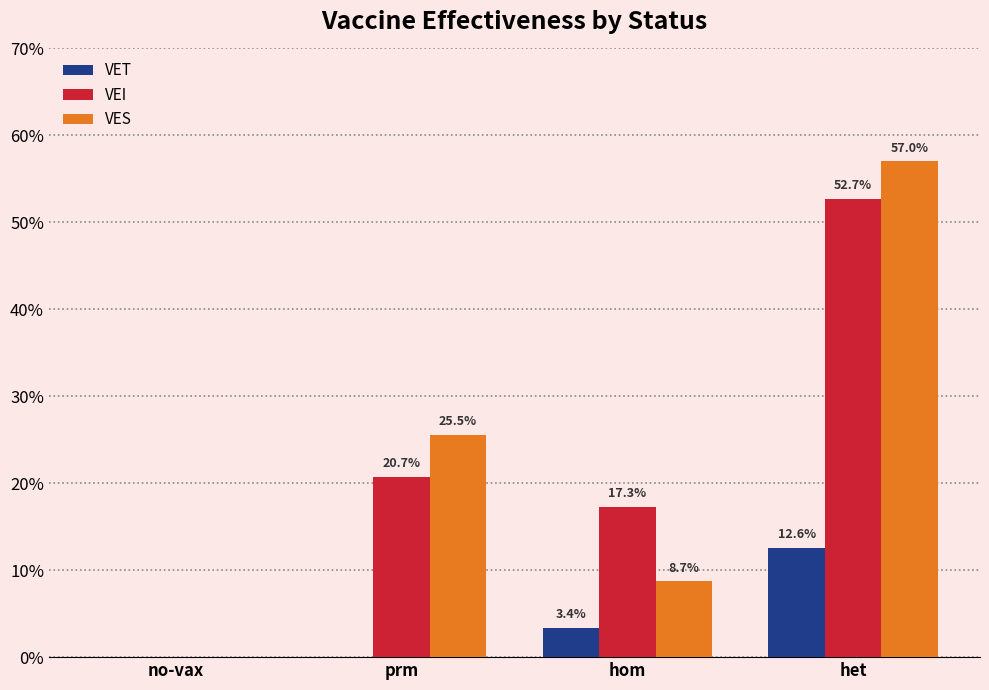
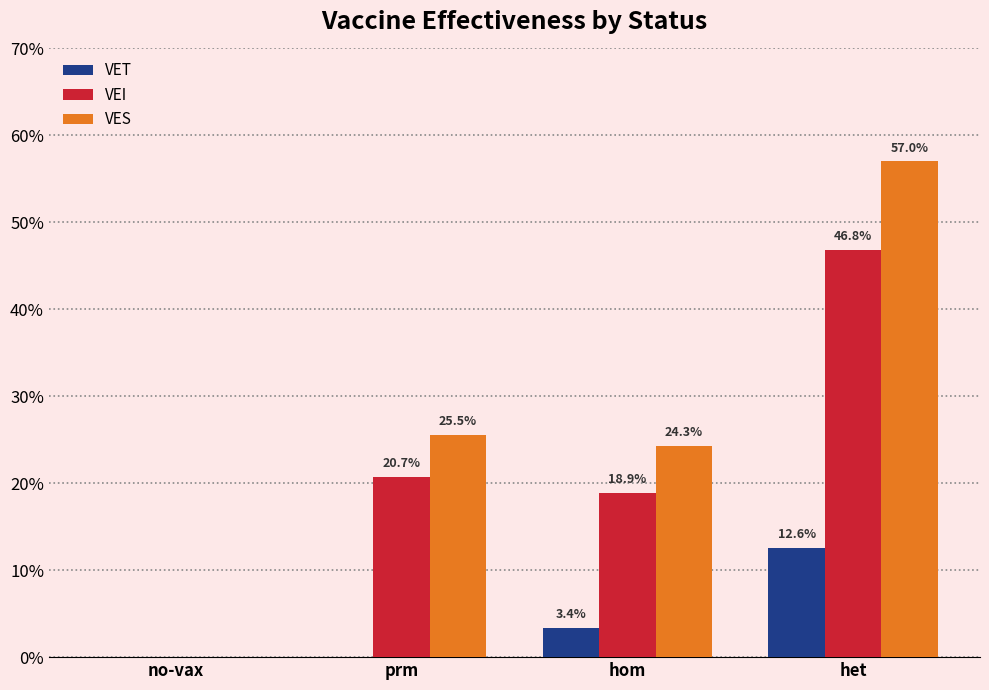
  {
    "VET": {
      "hom": "3.4%",
      "het": "12.6%"
    },
    "VEI": {
      "prm": "20.7%",
-     "hom": "17.3%",
-     "het": "52.7%"
+     "hom": "18.9%",
+     "het": "46.8%"
    },
    "VES": {
      "prm": "25.5%",
-     "hom": "8.7%",
+     "hom": "24.3%",
      "het": "57.0%"
    }
  }
